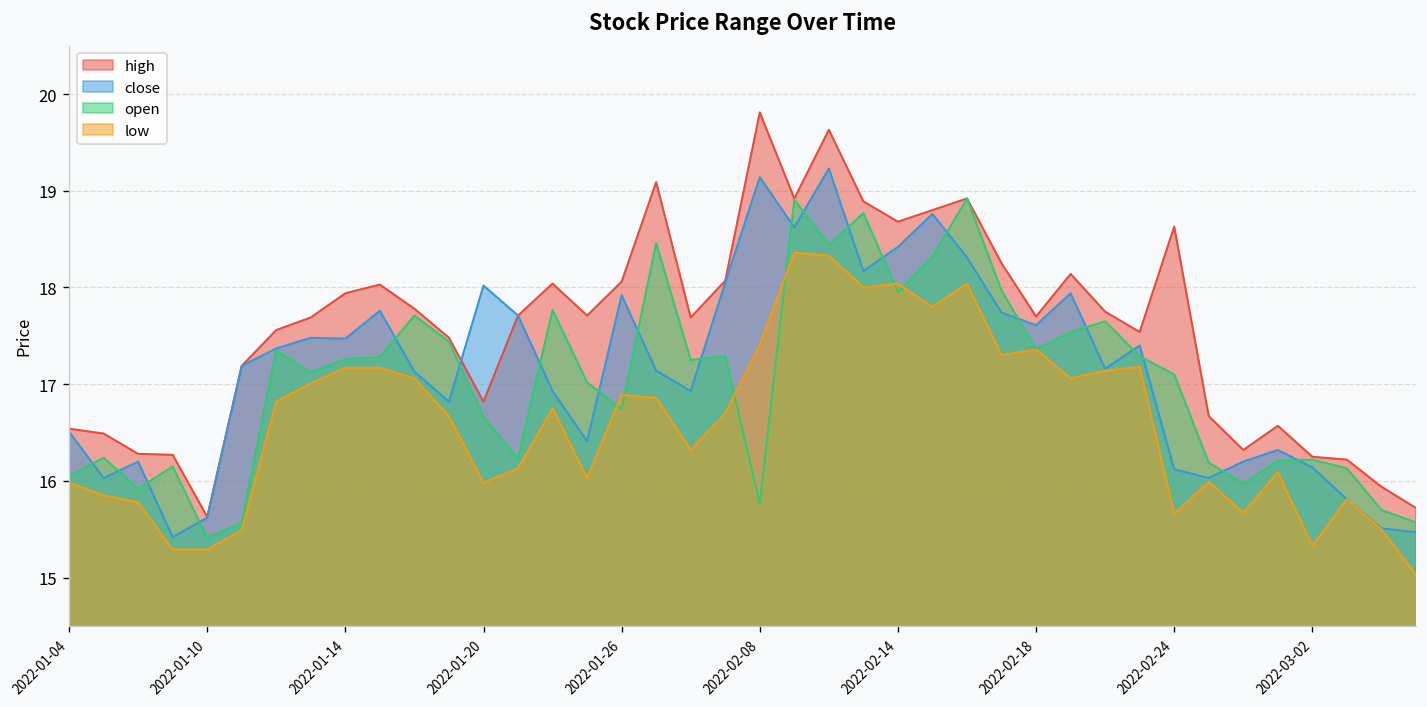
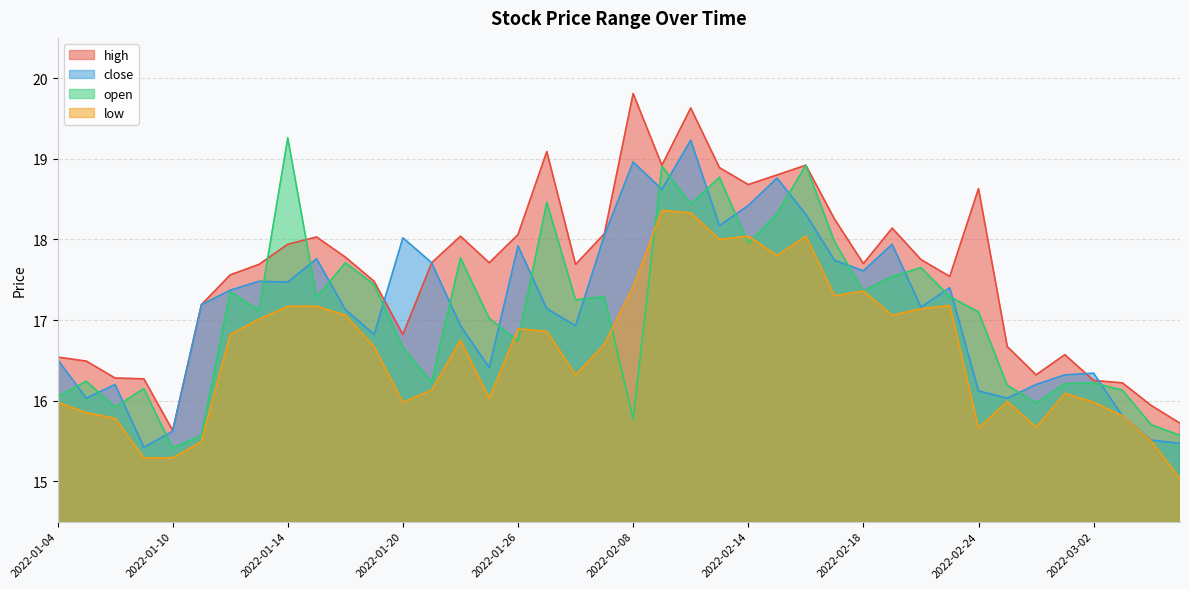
  {
    "high": {
      "2022-01-14": 17.9,
      "2022-01-20": 16.8,
      "2022-01-26": 18.1,
      "2022-02-08": 19.8,
      "2022-02-14": 18.7,
      "2022-02-18": 17.7,
      "2022-02-24": 18.6
    },
    "close": {
      "2022-01-14": 17.5,
      "2022-01-20": 18.0,
      "2022-01-26": 17.9,
-     "2022-02-08": 19.1,
+     "2022-02-08": 19.0,
      "2022-02-14": 18.4,
      "2022-02-18": 17.6,
      "2022-02-24": 16.1,
-     "2022-03-02": 16.1
+     "2022-03-02": 16.3
    },
    "open": {
      "2022-01-04": 16.1,
      "2022-01-10": 15.4,
-     "2022-01-14": 17.3,
+     "2022-01-14": 19.3,
      "2022-01-20": 16.7,
      "2022-01-26": 16.7,
      "2022-02-08": 15.8,
      "2022-02-14": 18.0,
      "2022-02-24": 17.1
    },
    "low": {
      "2022-01-04": 16.0,
      "2022-01-10": 15.3,
      "2022-01-14": 17.2,
      "2022-01-20": 16.0,
      "2022-01-26": 16.9,
      "2022-02-08": 17.4,
      "2022-02-14": 18.0,
      "2022-02-24": 15.7,
-     "2022-03-02": 15.3
+     "2022-03-02": 16.0
    }
  }
